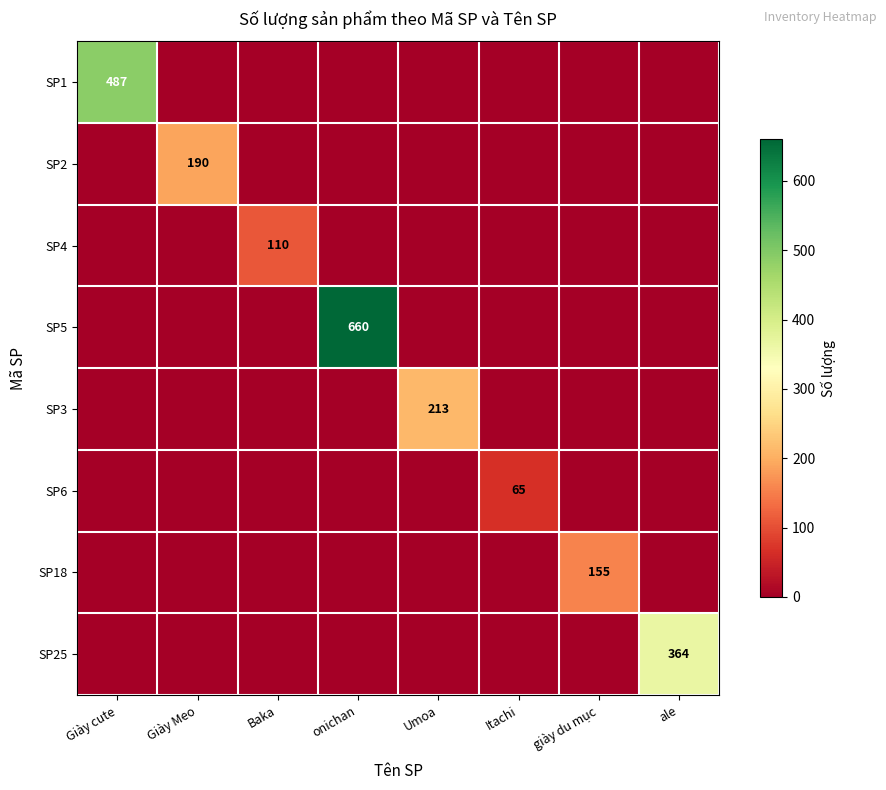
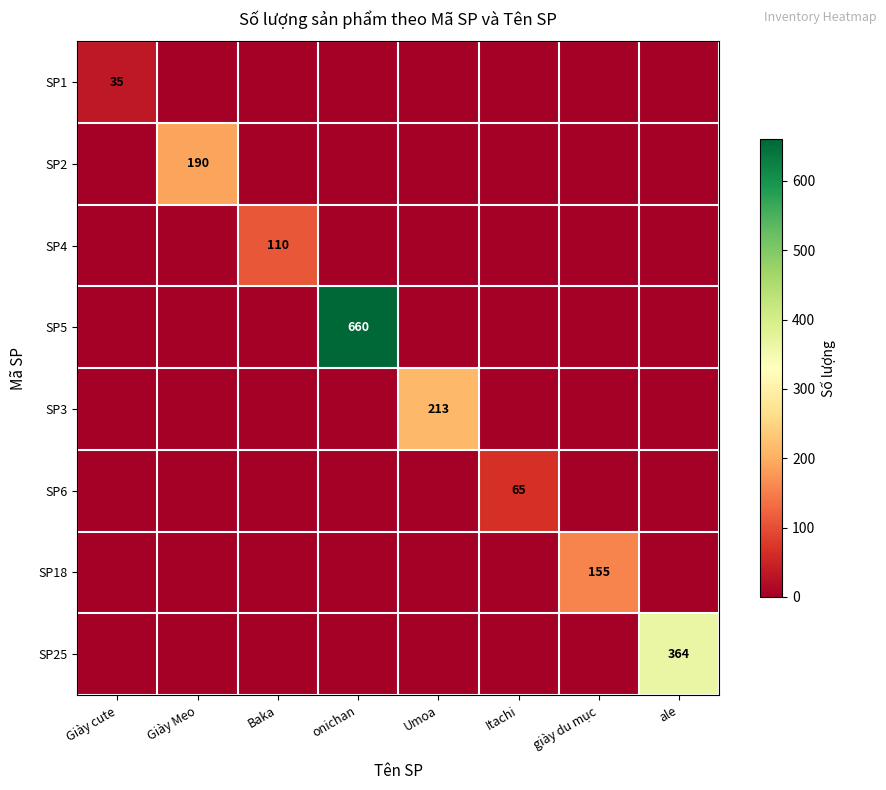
  {
    "SP1": {
-     "Giày cute": 487
+     "Giày cute": 35
    },
    "SP2": {
      "Giày Meo": 190
    },
    "SP4": {
      "Baka": 110
    },
    "SP5": {
      "onichan": 660
    },
    "SP3": {
      "Umoa": 213
    },
    "SP6": {
      "Itachi": 65
    },
    "SP18": {
      "giày du mục": 155
    },
    "SP25": {
      "ale": 364
    }
  }
